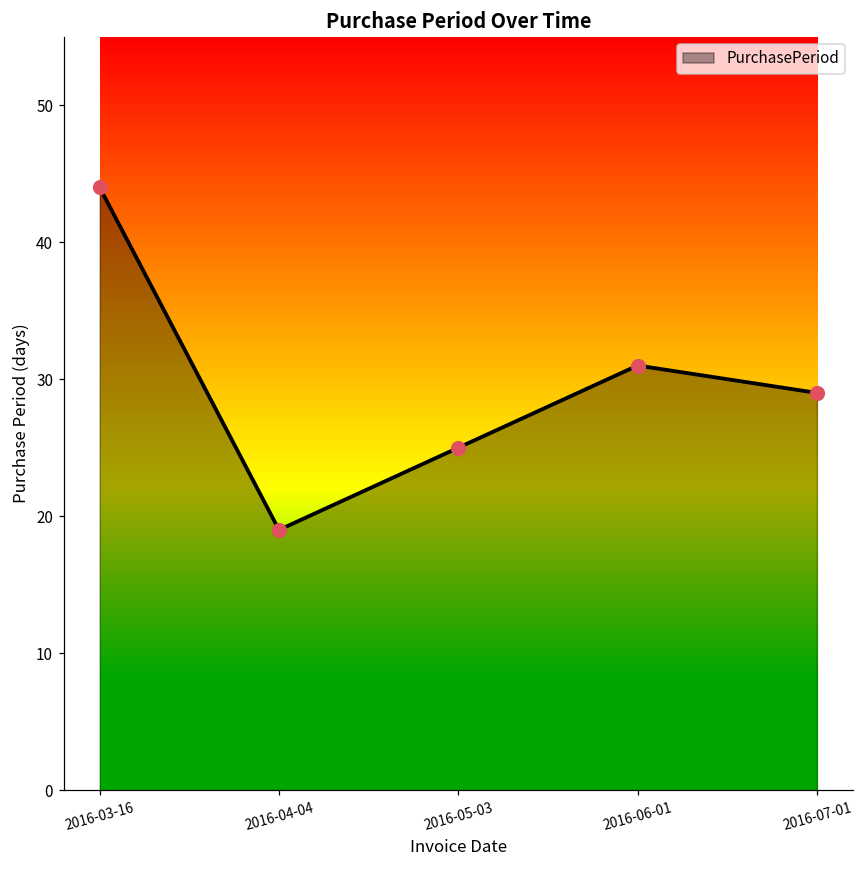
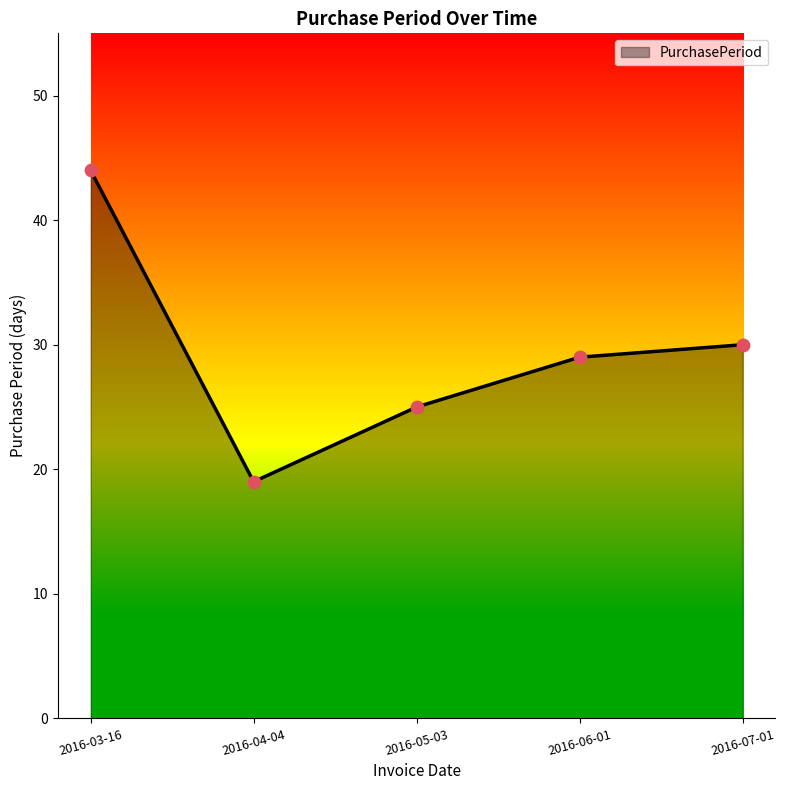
  {
    "2016-03-16": 44,
    "2016-04-04": 19,
    "2016-05-03": 25,
-   "2016-06-01": 31,
-   "2016-07-01": 29
+   "2016-06-01": 29,
+   "2016-07-01": 30
  }
